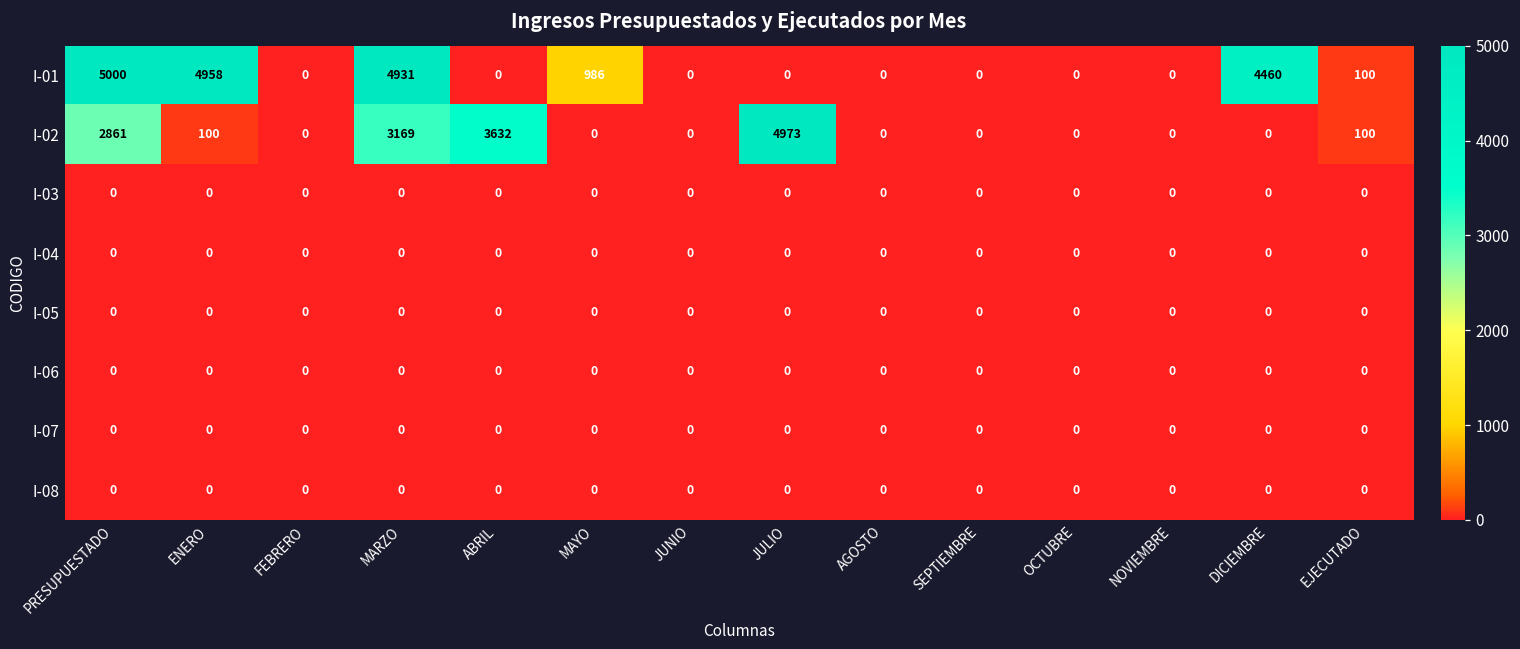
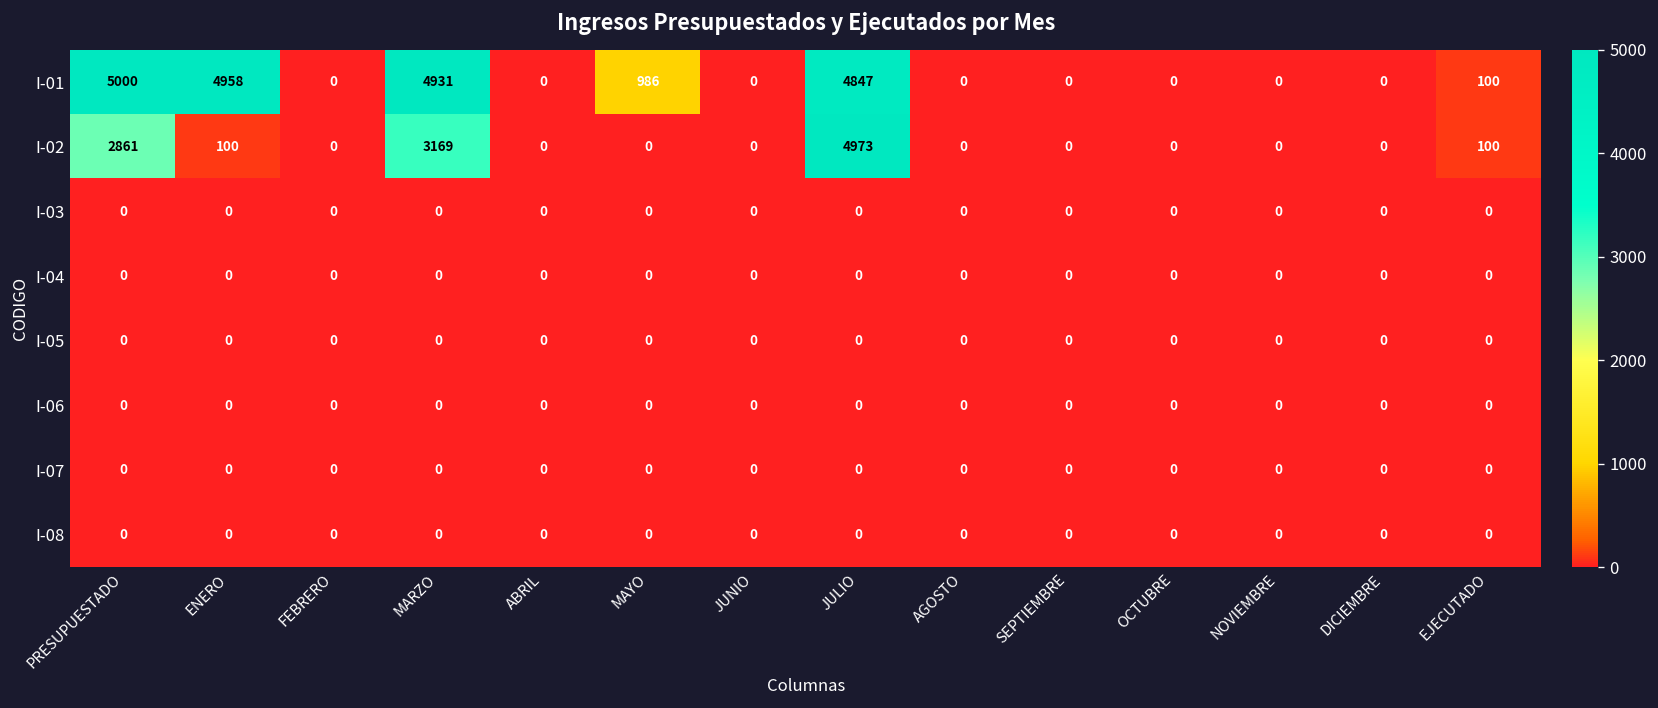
  {
    "I-01": {
      "PRESUPUESTADO": 5000,
      "ENERO": 4958,
      "FEBRERO": 0,
      "MARZO": 4931,
      "ABRIL": 0,
      "MAYO": 986,
      "JUNIO": 0,
-     "JULIO": 0,
+     "JULIO": 4847,
      "AGOSTO": 0,
      "SEPTIEMBRE": 0,
      "OCTUBRE": 0,
      "NOVIEMBRE": 0,
-     "DICIEMBRE": 4460,
+     "DICIEMBRE": 0,
      "EJECUTADO": 100
    },
    "I-02": {
      "PRESUPUESTADO": 2861,
      "ENERO": 100,
      "FEBRERO": 0,
      "MARZO": 3169,
-     "ABRIL": 3632,
+     "ABRIL": 0,
      "MAYO": 0,
      "JUNIO": 0,
      "JULIO": 4973,
      "AGOSTO": 0,
      "SEPTIEMBRE": 0,
      "OCTUBRE": 0,
      "NOVIEMBRE": 0,
      "DICIEMBRE": 0,
      "EJECUTADO": 100
    },
    "I-03": {
      "PRESUPUESTADO": 0,
      "ENERO": 0,
      "FEBRERO": 0,
      "MARZO": 0,
      "ABRIL": 0,
      "MAYO": 0,
      "JUNIO": 0,
      "JULIO": 0,
      "AGOSTO": 0,
      "SEPTIEMBRE": 0,
      "OCTUBRE": 0,
      "NOVIEMBRE": 0,
      "DICIEMBRE": 0,
      "EJECUTADO": 0
    },
    "I-04": {
      "PRESUPUESTADO": 0,
      "ENERO": 0,
      "FEBRERO": 0,
      "MARZO": 0,
      "ABRIL": 0,
      "MAYO": 0,
      "JUNIO": 0,
      "JULIO": 0,
      "AGOSTO": 0,
      "SEPTIEMBRE": 0,
      "OCTUBRE": 0,
      "NOVIEMBRE": 0,
      "DICIEMBRE": 0,
      "EJECUTADO": 0
    },
    "I-05": {
      "PRESUPUESTADO": 0,
      "ENERO": 0,
      "FEBRERO": 0,
      "MARZO": 0,
      "ABRIL": 0,
      "MAYO": 0,
      "JUNIO": 0,
      "JULIO": 0,
      "AGOSTO": 0,
      "SEPTIEMBRE": 0,
      "OCTUBRE": 0,
      "NOVIEMBRE": 0,
      "DICIEMBRE": 0,
      "EJECUTADO": 0
    },
    "I-06": {
      "PRESUPUESTADO": 0,
      "ENERO": 0,
      "FEBRERO": 0,
      "MARZO": 0,
      "ABRIL": 0,
      "MAYO": 0,
      "JUNIO": 0,
      "JULIO": 0,
      "AGOSTO": 0,
      "SEPTIEMBRE": 0,
      "OCTUBRE": 0,
      "NOVIEMBRE": 0,
      "DICIEMBRE": 0,
      "EJECUTADO": 0
    },
    "I-07": {
      "PRESUPUESTADO": 0,
      "ENERO": 0,
      "FEBRERO": 0,
      "MARZO": 0,
      "ABRIL": 0,
      "MAYO": 0,
      "JUNIO": 0,
      "JULIO": 0,
      "AGOSTO": 0,
      "SEPTIEMBRE": 0,
      "OCTUBRE": 0,
      "NOVIEMBRE": 0,
      "DICIEMBRE": 0,
      "EJECUTADO": 0
    },
    "I-08": {
      "PRESUPUESTADO": 0,
      "ENERO": 0,
      "FEBRERO": 0,
      "MARZO": 0,
      "ABRIL": 0,
      "MAYO": 0,
      "JUNIO": 0,
      "JULIO": 0,
      "AGOSTO": 0,
      "SEPTIEMBRE": 0,
      "OCTUBRE": 0,
      "NOVIEMBRE": 0,
      "DICIEMBRE": 0,
      "EJECUTADO": 0
    }
  }
